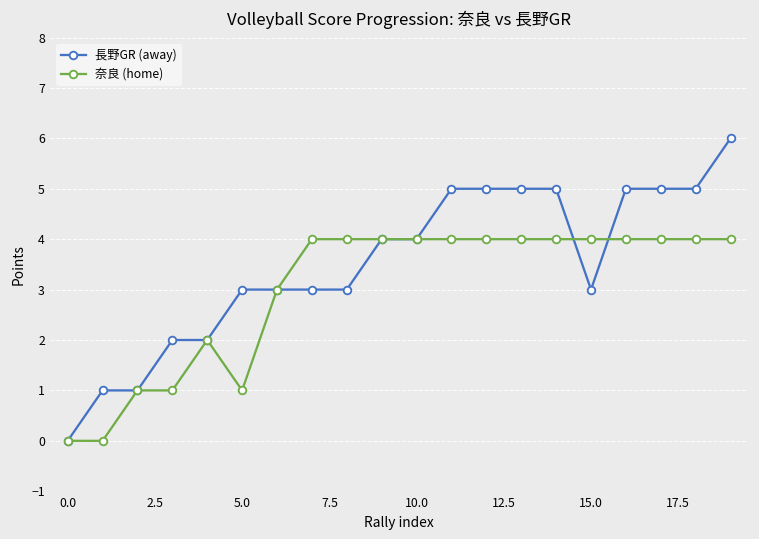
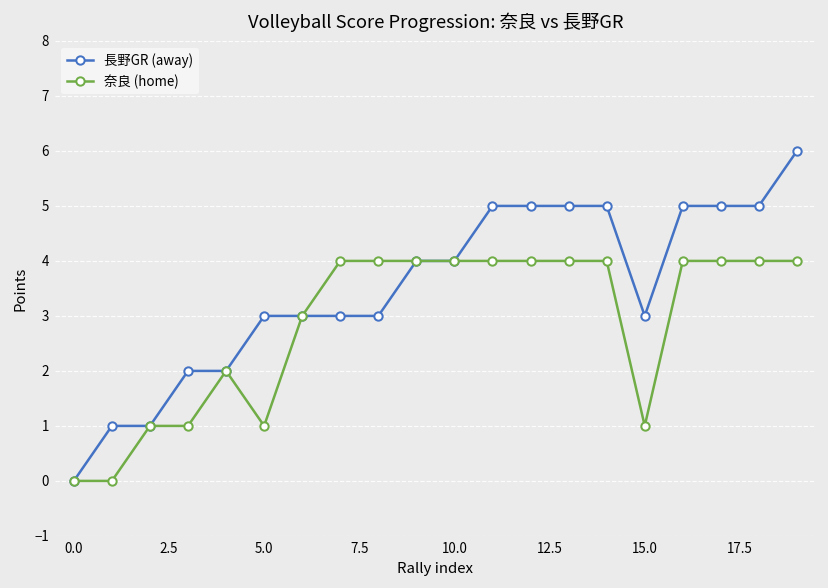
  {
    "長野GR (away)": {
      "5.0": 3,
      "15.0": 3
    },
    "奈良 (home)": {
      "5.0": 1,
-     "15.0": 4
+     "15.0": 1
    }
  }
